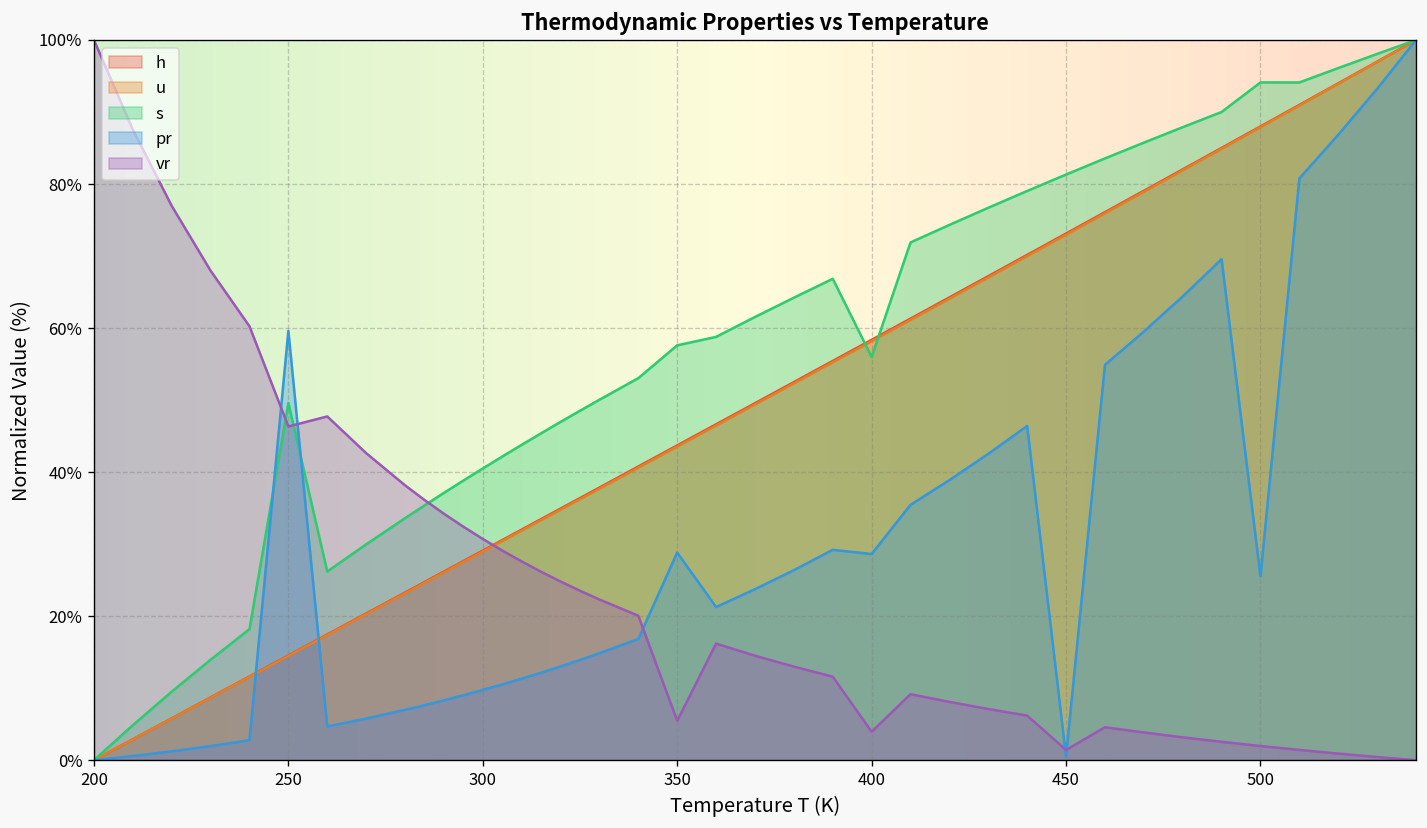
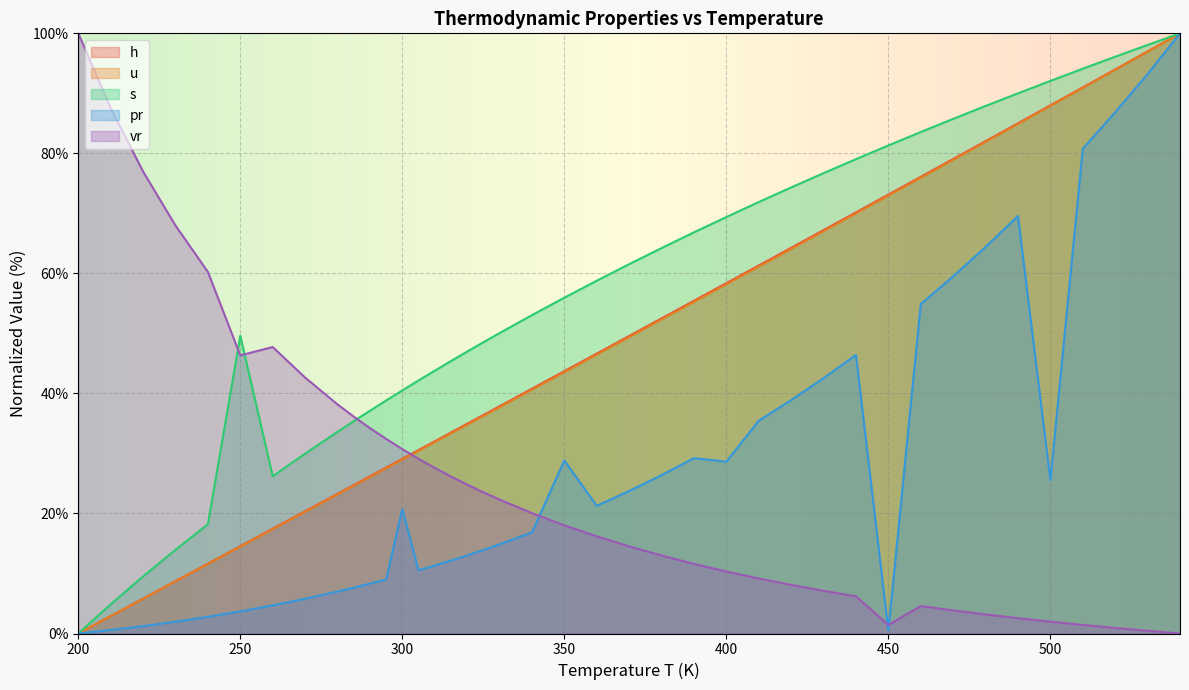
  {
    "s": {
      "250": "50%",
      "300": "41%",
-     "350": "58%",
-     "400": "56%",
+     "350": "56%",
+     "400": "69%",
      "450": "81%",
-     "500": "94%"
+     "500": "92%"
    },
    "pr": {
-     "250": "60%",
-     "300": "10%",
+     "250": "4%",
+     "300": "21%",
      "350": "29%",
      "400": "29%",
      "450": "1%",
      "500": "26%"
    },
    "vr": {
      "200": "100%",
      "250": "46%",
      "300": "31%",
-     "350": "5%",
-     "400": "4%",
+     "350": "18%",
+     "400": "10%",
      "450": "1%",
      "500": "2%"
    }
  }
